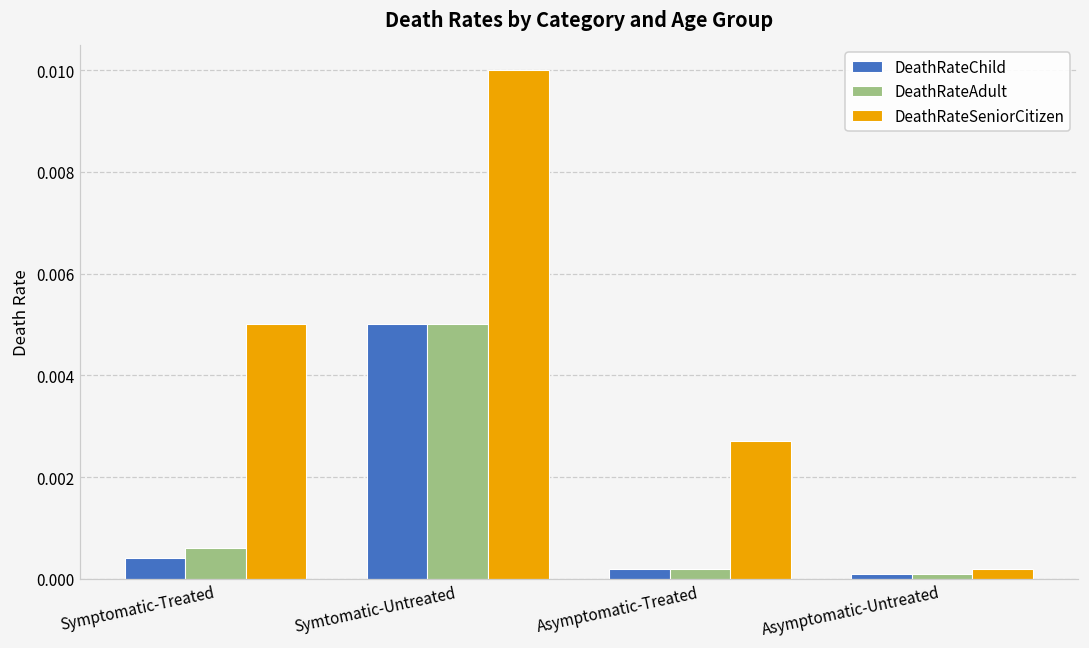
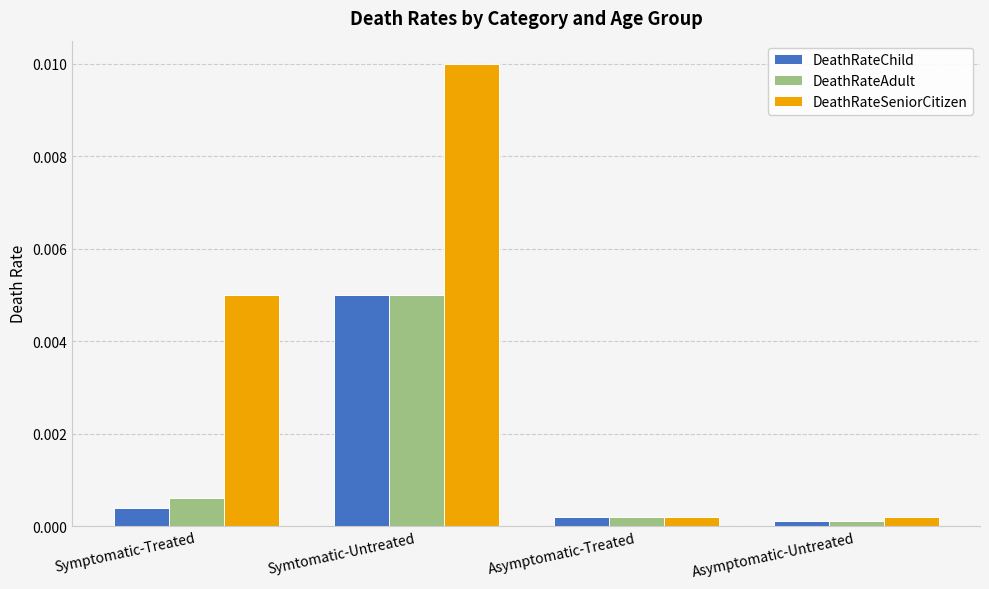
  {
    "DeathRateChild": {
      "Symptomatic-Treated": 0.0004,
      "Symtomatic-Untreated": 0.0050,
      "Asymptomatic-Treated": 0.0002,
      "Asymptomatic-Untreated": 0.0001
    },
    "DeathRateAdult": {
      "Symptomatic-Treated": 0.0006,
      "Symtomatic-Untreated": 0.0050,
      "Asymptomatic-Treated": 0.0002,
      "Asymptomatic-Untreated": 0.0001
    },
    "DeathRateSeniorCitizen": {
      "Symptomatic-Treated": 0.0050,
      "Symtomatic-Untreated": 0.0100,
-     "Asymptomatic-Treated": 0.0027,
+     "Asymptomatic-Treated": 0.0002,
      "Asymptomatic-Untreated": 0.0002
    }
  }
